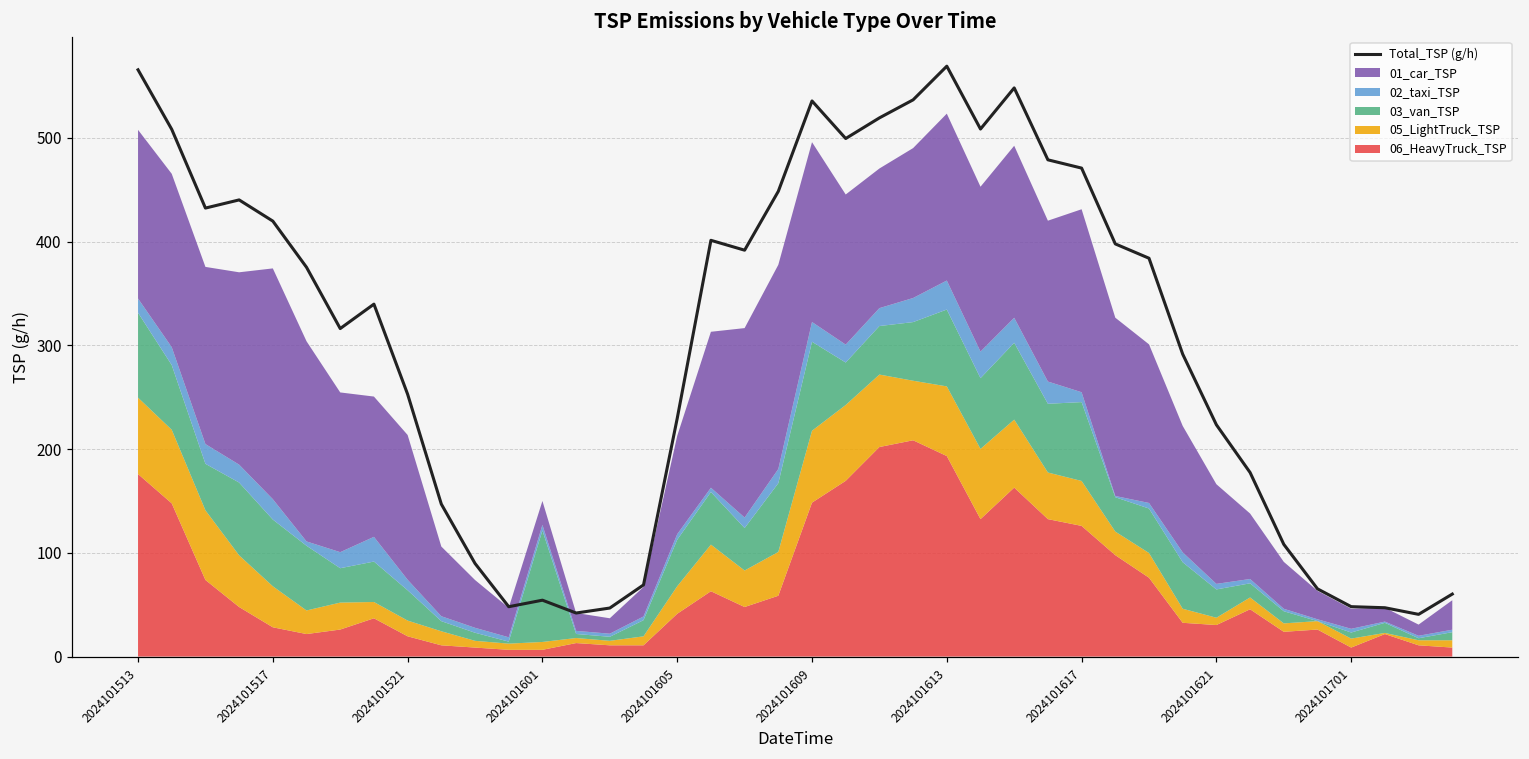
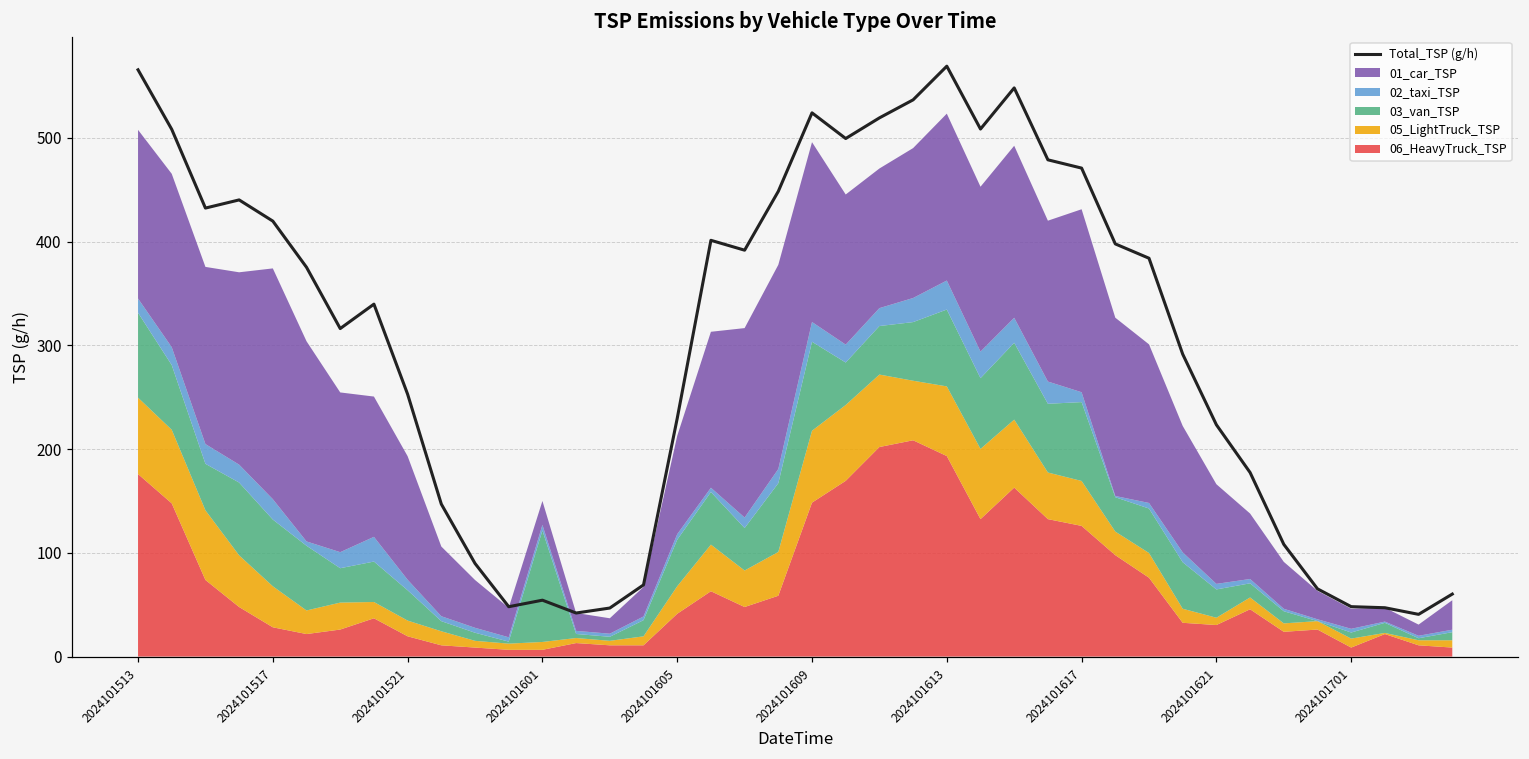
  {
    "Total_TSP (g/h)": {
      "2024101513": 570,
      "2024101517": 420,
      "2024101521": 250,
      "2024101601": 50,
      "2024101605": 230,
-     "2024101609": 540,
+     "2024101609": 520,
      "2024101613": 570,
      "2024101617": 470,
      "2024101621": 220
    },
    "06_HeavyTruck_TSP": {
      "2024101513": 180,
      "2024101517": 30,
      "2024101521": 20,
      "2024101601": 10,
      "2024101605": 40,
      "2024101609": 150,
      "2024101613": 190,
      "2024101617": 130,
      "2024101621": 30,
      "2024101701": 10
    },
    "05_LightTruck_TSP": {
      "2024101513": 70,
      "2024101517": 40,
      "2024101521": 20,
      "2024101601": 10,
      "2024101605": 30,
      "2024101609": 70,
      "2024101613": 70,
      "2024101617": 40,
      "2024101621": 10,
      "2024101701": 10
    },
    "03_van_TSP": {
      "2024101513": 80,
      "2024101517": 60,
      "2024101521": 30,
      "2024101601": 110,
      "2024101605": 40,
      "2024101609": 90,
      "2024101613": 70,
      "2024101617": 80,
      "2024101621": 30,
      "2024101701": 10
    },
    "02_taxi_TSP": {
      "2024101513": 10,
      "2024101517": 20,
      "2024101521": 10,
      "2024101601": 10,
      "2024101605": 10,
      "2024101609": 20,
      "2024101613": 30,
      "2024101617": 10,
      "2024101621": 10,
      "2024101701": 0
    },
    "01_car_TSP": {
      "2024101513": 160,
      "2024101517": 220,
-     "2024101521": 140,
+     "2024101521": 120,
      "2024101601": 20,
      "2024101605": 90,
      "2024101609": 170,
      "2024101613": 160,
      "2024101617": 180,
      "2024101621": 100
    }
  }
